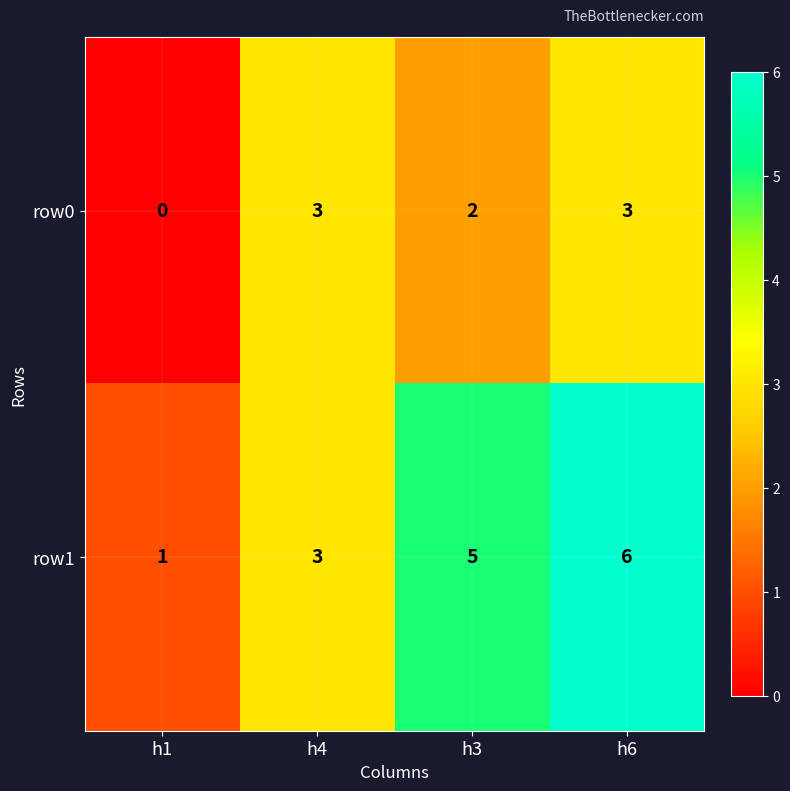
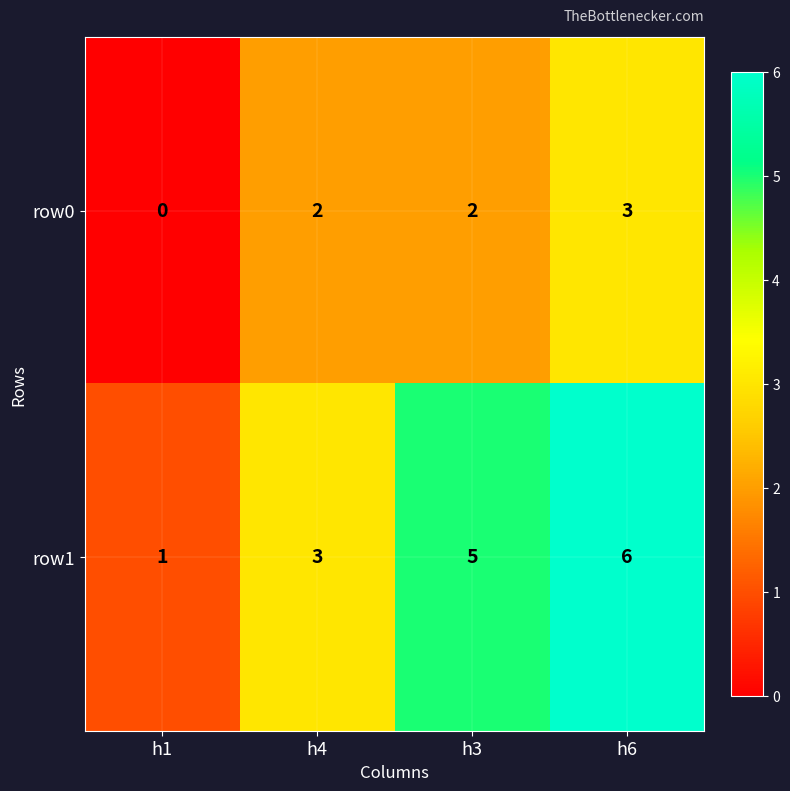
  {
    "row0": {
      "h1": 0,
-     "h4": 3,
+     "h4": 2,
      "h3": 2,
      "h6": 3
    },
    "row1": {
      "h1": 1,
      "h4": 3,
      "h3": 5,
      "h6": 6
    }
  }
